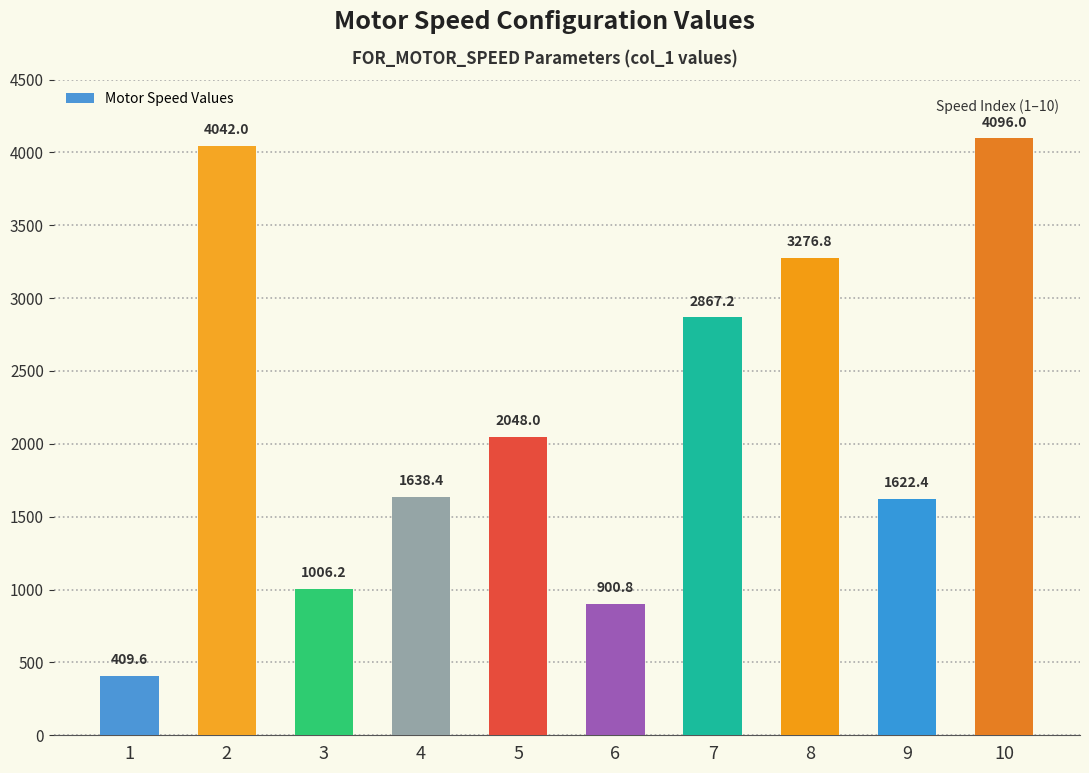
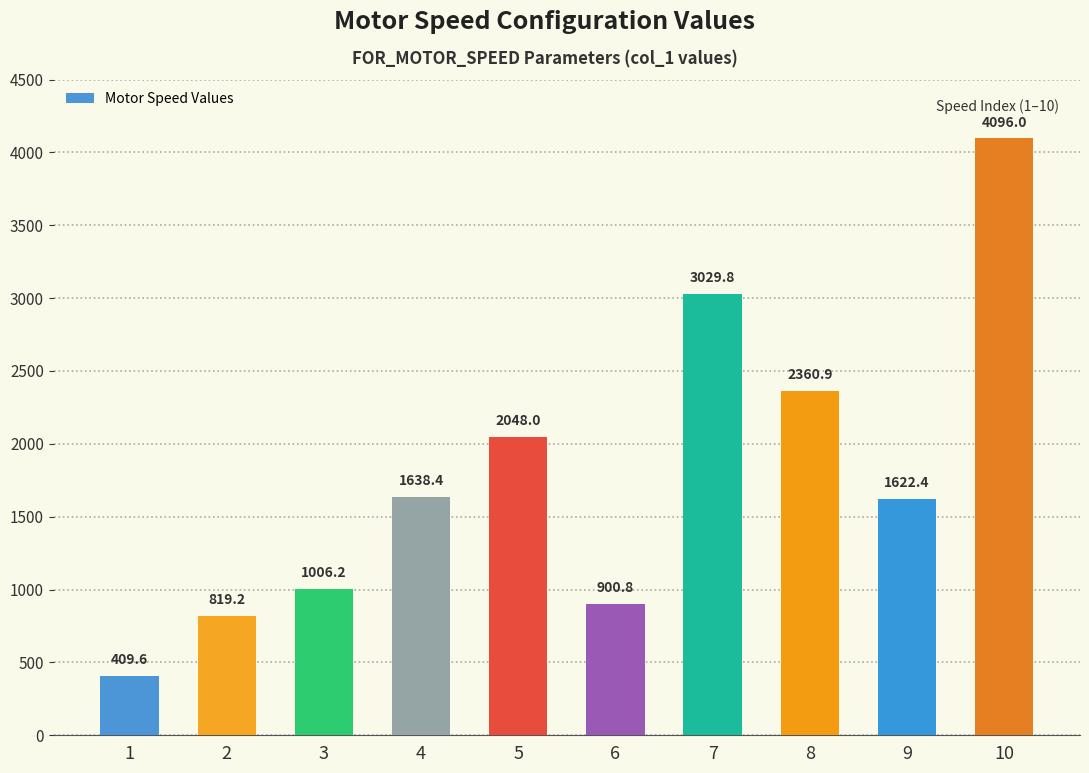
  {
    "1": 409.6,
-   "2": 4042.0,
+   "2": 819.2,
    "3": 1006.2,
    "4": 1638.4,
    "5": 2048.0,
    "6": 900.8,
-   "7": 2867.2,
-   "8": 3276.8,
+   "7": 3029.8,
+   "8": 2360.9,
    "9": 1622.4,
    "10": 4096.0
  }
